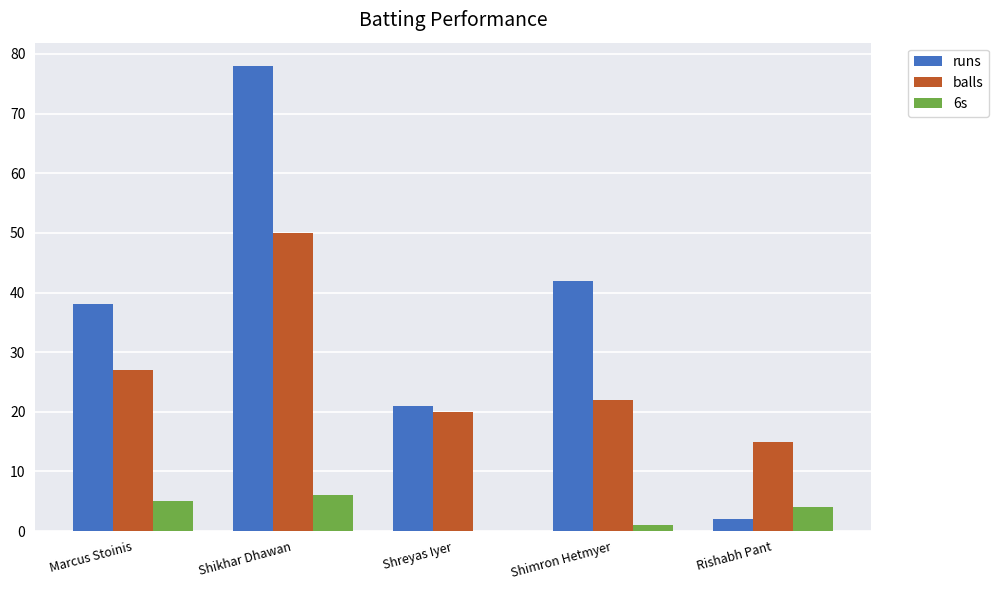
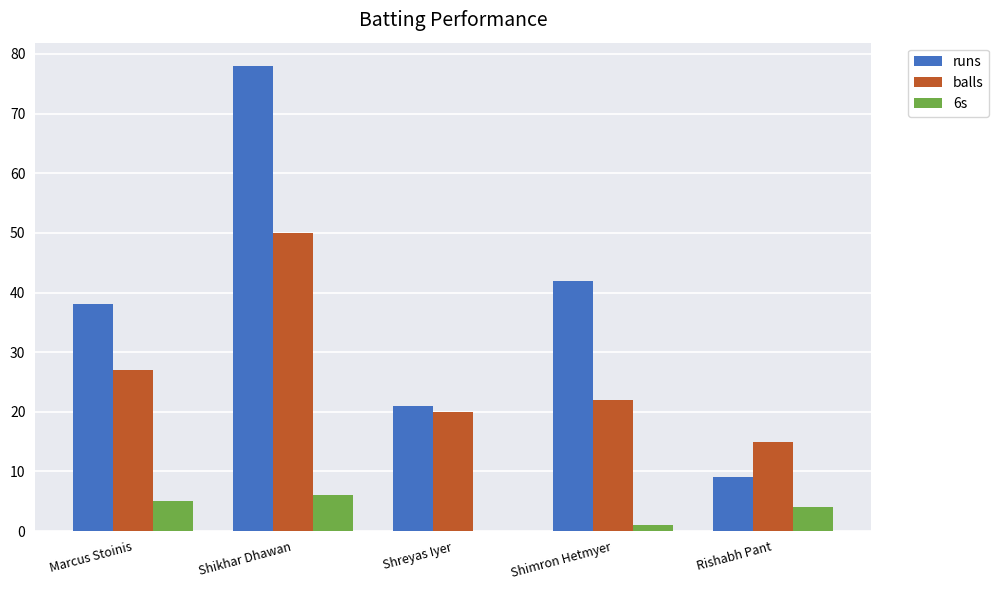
  {
    "runs": {
      "Marcus Stoinis": 38,
      "Shikhar Dhawan": 78,
      "Shreyas Iyer": 21,
      "Shimron Hetmyer": 42,
-     "Rishabh Pant": 2
+     "Rishabh Pant": 9
    },
    "balls": {
      "Marcus Stoinis": 27,
      "Shikhar Dhawan": 50,
      "Shreyas Iyer": 20,
      "Shimron Hetmyer": 22,
      "Rishabh Pant": 15
    },
    "6s": {
      "Marcus Stoinis": 5,
      "Shikhar Dhawan": 6,
      "Shreyas Iyer": 0,
      "Shimron Hetmyer": 1,
      "Rishabh Pant": 4
    }
  }
